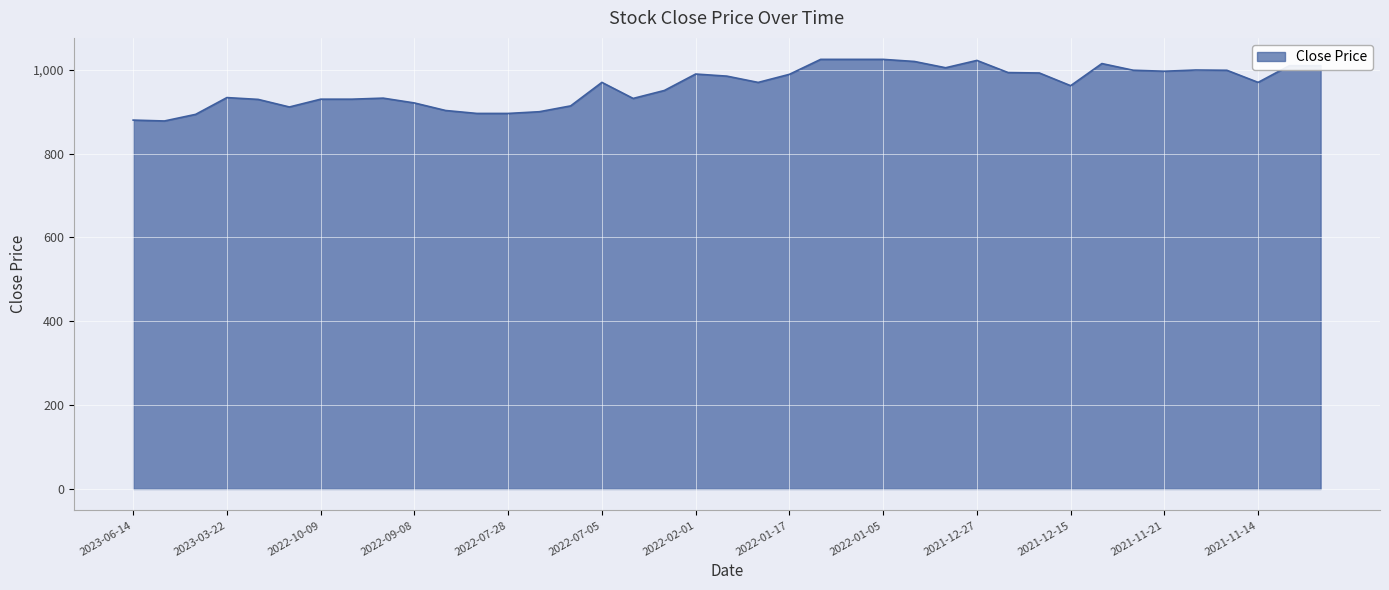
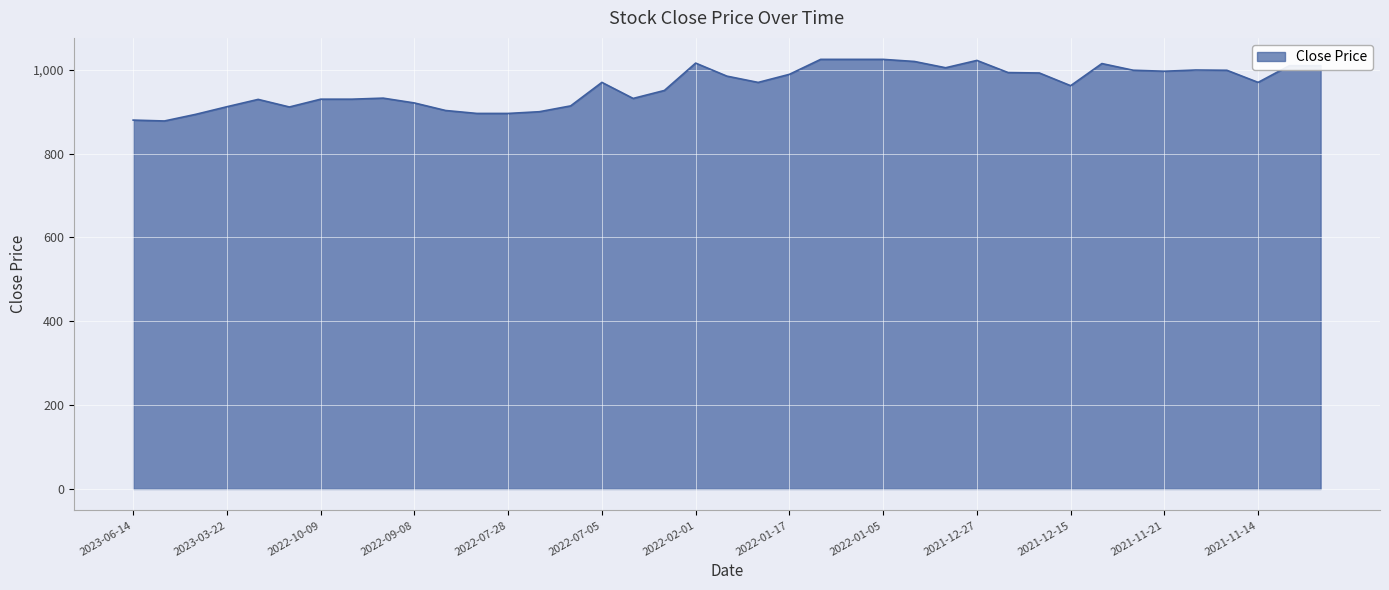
  {
    "2023-06-14": "880",
-   "2023-03-22": "930",
+   "2023-03-22": "910",
    "2022-10-09": "930",
    "2022-09-08": "920",
    "2022-07-28": "900",
    "2022-07-05": "970",
-   "2022-02-01": "990",
+   "2022-02-01": "1,020",
    "2022-01-17": "990",
    "2022-01-05": "1,030",
    "2021-12-27": "1,020",
    "2021-12-15": "960",
    "2021-11-21": "1,000",
    "2021-11-14": "970"
  }
